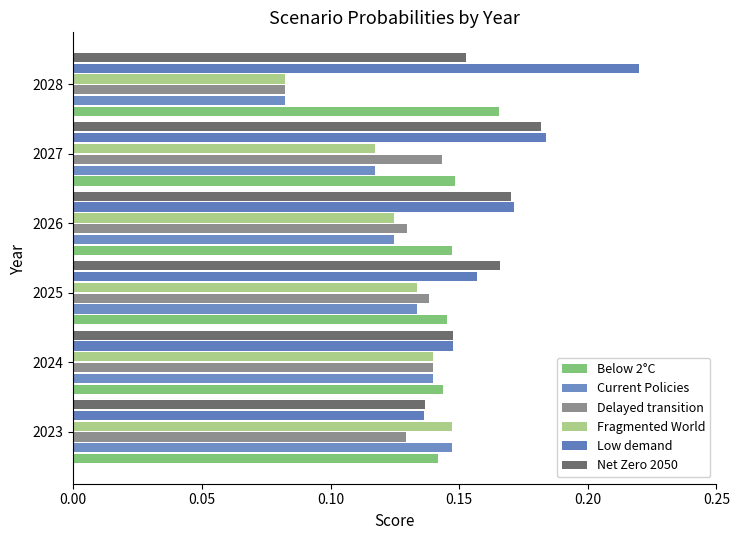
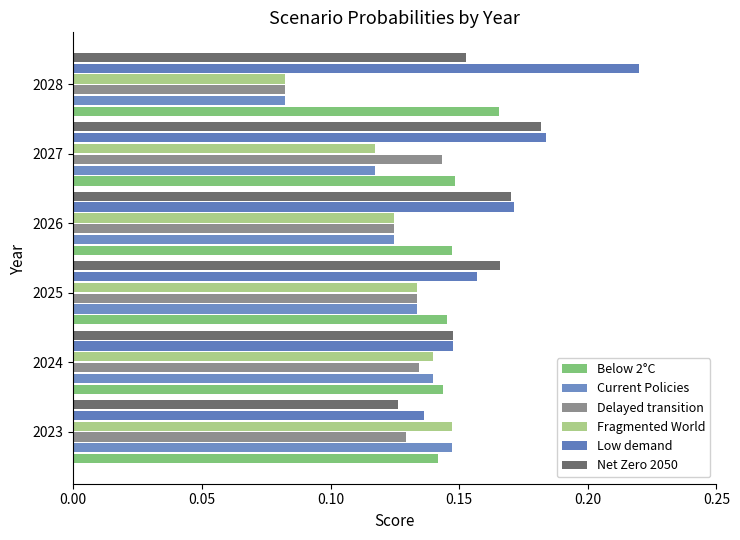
  {
    "Delayed transition": {
      "2028": 0.082,
      "2027": 0.144,
-     "2026": 0.130,
-     "2025": 0.138,
-     "2024": 0.140,
+     "2026": 0.125,
+     "2025": 0.134,
+     "2024": 0.134,
      "2023": 0.129
    },
    "Net Zero 2050": {
      "2028": 0.153,
      "2027": 0.182,
      "2026": 0.170,
      "2025": 0.166,
      "2024": 0.148,
-     "2023": 0.137
+     "2023": 0.126
    }
  }
